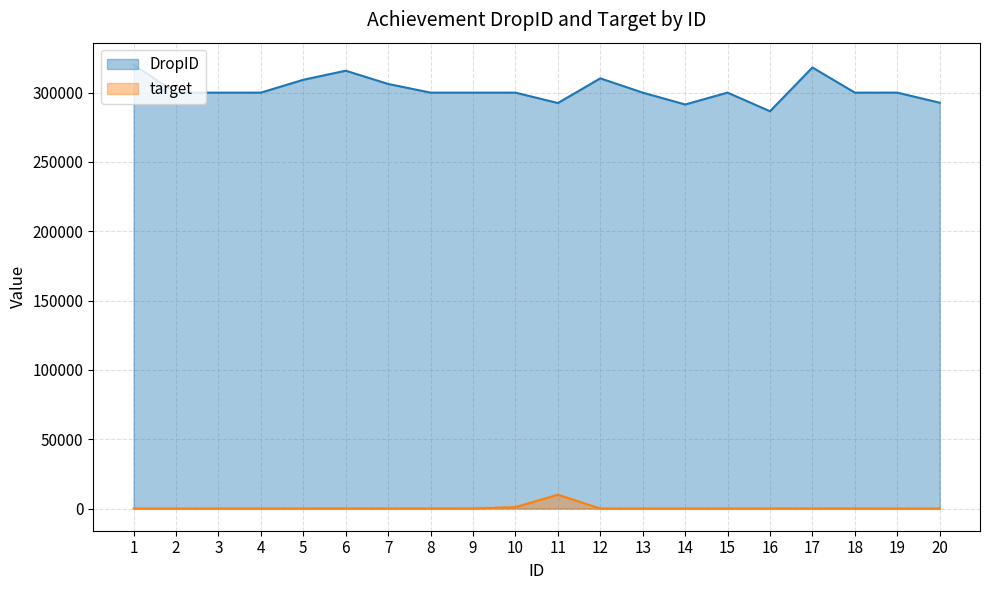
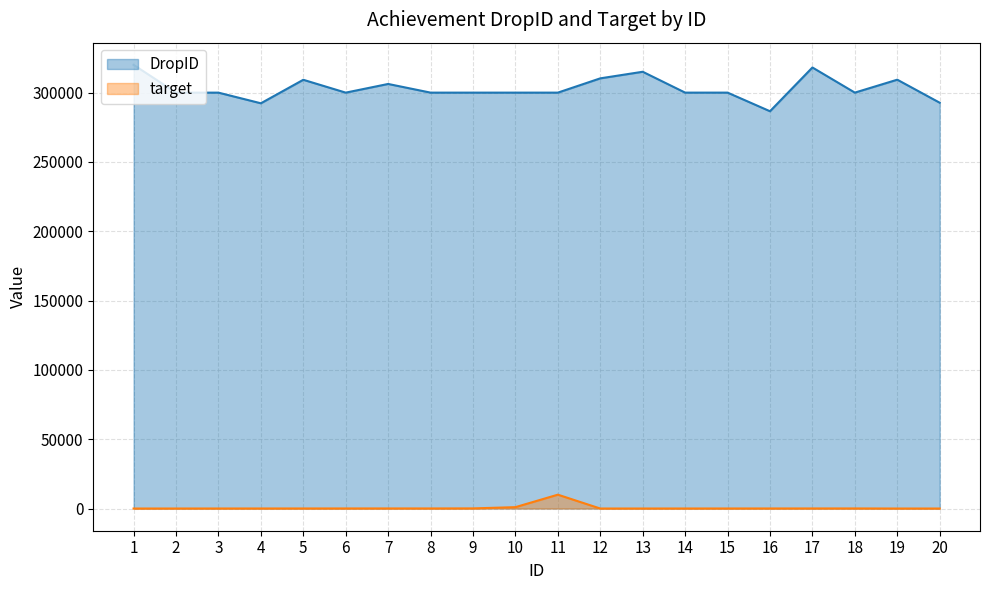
  {
    "DropID": {
      "3": 300000,
-     "4": 300000,
+     "4": 292000,
      "5": 309000,
-     "6": 316000,
+     "6": 300000,
      "7": 306000,
      "8": 300000,
      "9": 300000,
      "10": 300000,
-     "11": 292000,
+     "11": 300000,
      "12": 310000,
-     "13": 300000,
-     "14": 291000,
+     "13": 315000,
+     "14": 300000,
      "15": 300000,
      "16": 287000,
      "17": 318000,
      "18": 300000,
-     "19": 300000,
+     "19": 309000,
      "20": 293000
    },
    "target": {
      "1": 0,
      "2": 0,
      "3": 0,
      "4": 0,
      "5": 0,
      "6": 0,
      "7": 0,
      "8": 0,
      "9": 0,
      "10": 1000,
      "11": 10000,
      "12": 0,
      "13": 0,
      "14": 0,
      "15": 0,
      "16": 0,
      "17": 0,
      "18": 0,
      "19": 0,
      "20": 0
    }
  }
